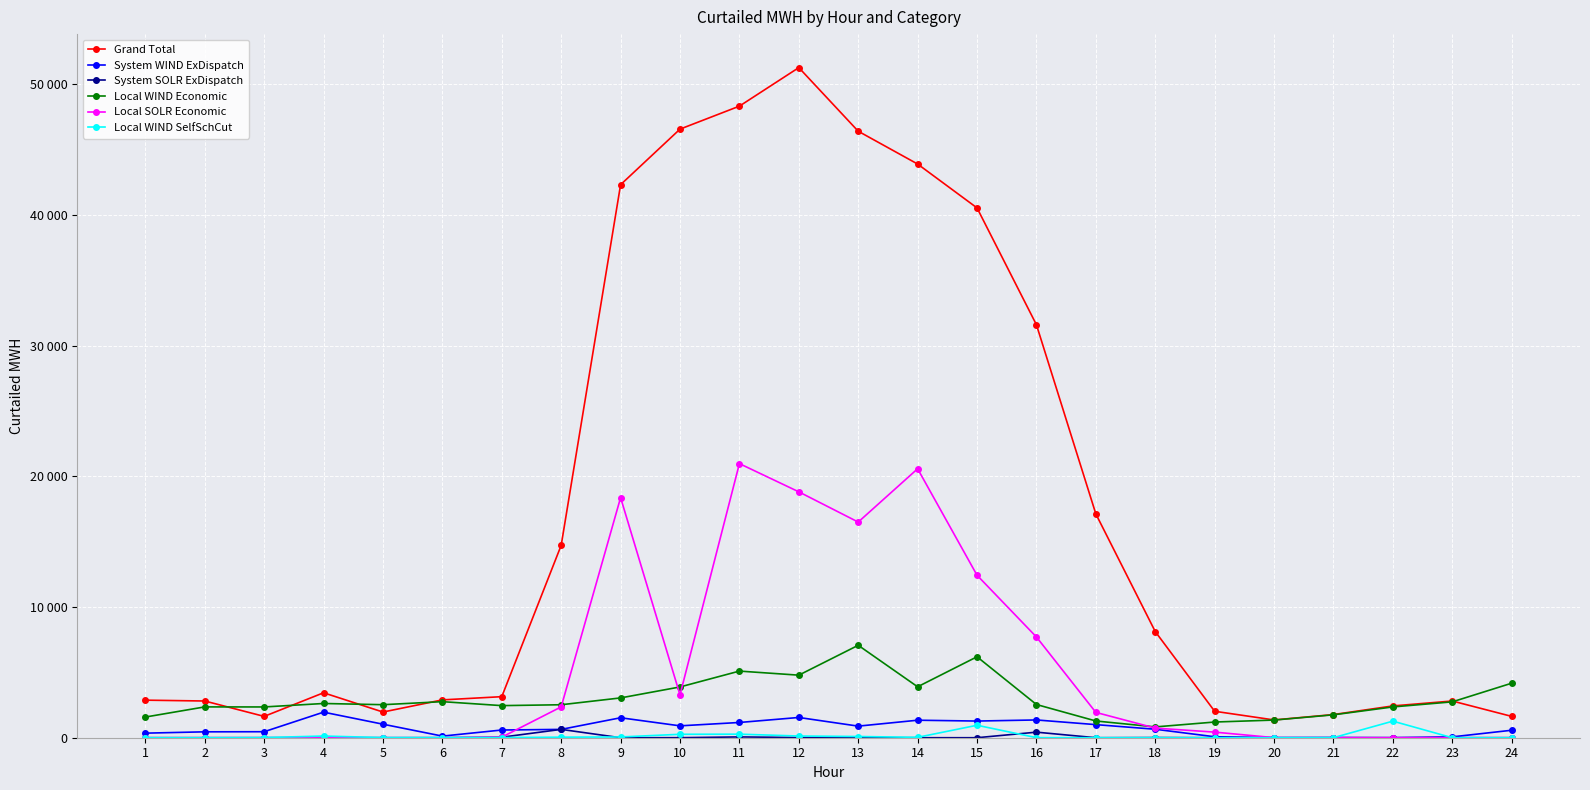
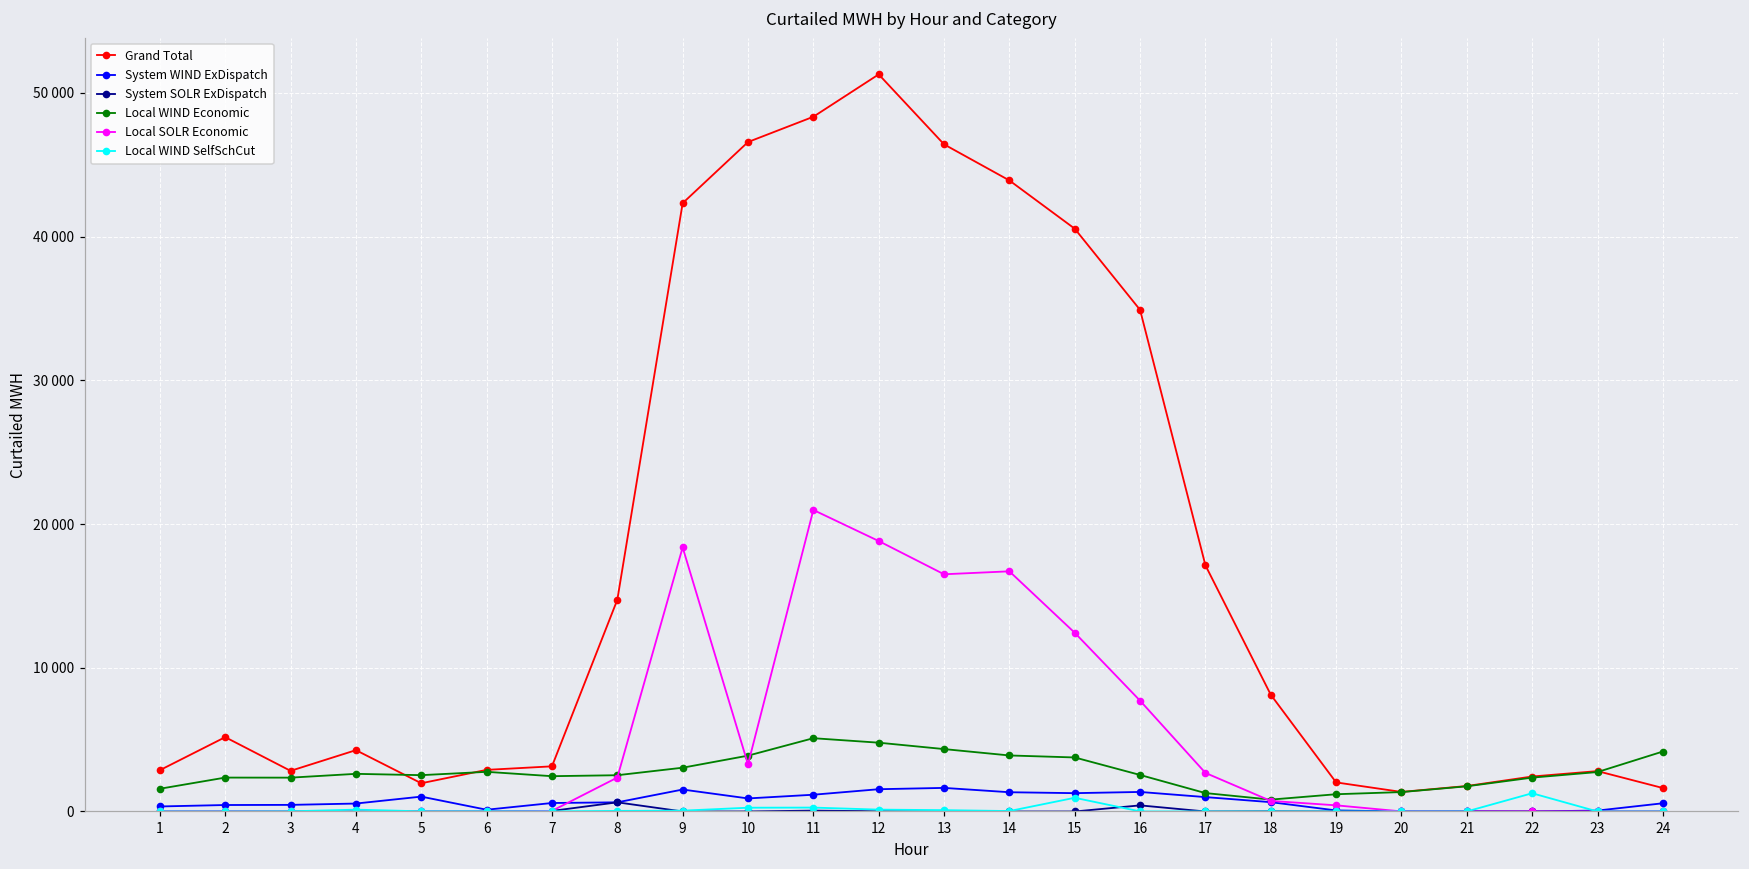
  {
    "Grand Total": {
      "1": 2900,
-     "2": 2800,
-     "3": 1600,
-     "4": 3400,
+     "2": 5200,
+     "3": 2800,
+     "4": 4300,
      "5": 2000,
      "7": 3100,
      "8": 14700,
      "9": 42300,
      "10": 46600,
      "11": 48300,
      "12": 51300,
      "13": 46400,
      "14": 43900,
      "15": 40600,
-     "16": 31600,
+     "16": 34900,
      "17": 17100,
      "18": 8100,
      "19": 2000,
      "24": 1600
    },
    "System WIND ExDispatch": {
      "1": 400,
      "2": 500,
      "3": 500,
-     "4": 2000,
+     "4": 600,
      "5": 1000,
      "7": 600,
      "9": 1500,
      "10": 900,
      "11": 1200,
      "12": 1600,
-     "13": 900,
+     "13": 1600,
      "14": 1300,
      "15": 1300,
      "16": 1400,
      "17": 1000,
      "24": 600
    },
    "System SOLR ExDispatch": {
      "10": 0,
      "11": 100,
      "15": 0,
      "16": 400
    },
    "Local WIND Economic": {
      "1": 1600,
      "2": 2400,
      "3": 2400,
      "4": 2600,
      "5": 2500,
      "7": 2500,
      "9": 3000,
      "10": 3900,
      "11": 5100,
      "12": 4800,
-     "13": 7100,
+     "13": 4300,
      "14": 3900,
-     "15": 6200,
+     "15": 3800,
      "16": 2500,
      "17": 1300,
      "19": 1200,
      "24": 4200
    },
    "Local SOLR Economic": {
      "9": 18400,
      "10": 3300,
      "11": 21000,
      "12": 18800,
      "13": 16500,
-     "14": 20600,
+     "14": 16700,
      "15": 12400,
      "16": 7700,
-     "17": 1900,
+     "17": 2700,
      "19": 400
    },
    "Local WIND SelfSchCut": {
      "8": 0,
      "10": 300,
      "11": 300,
      "15": 1000,
      "16": 0,
      "22": 1300
    }
  }
